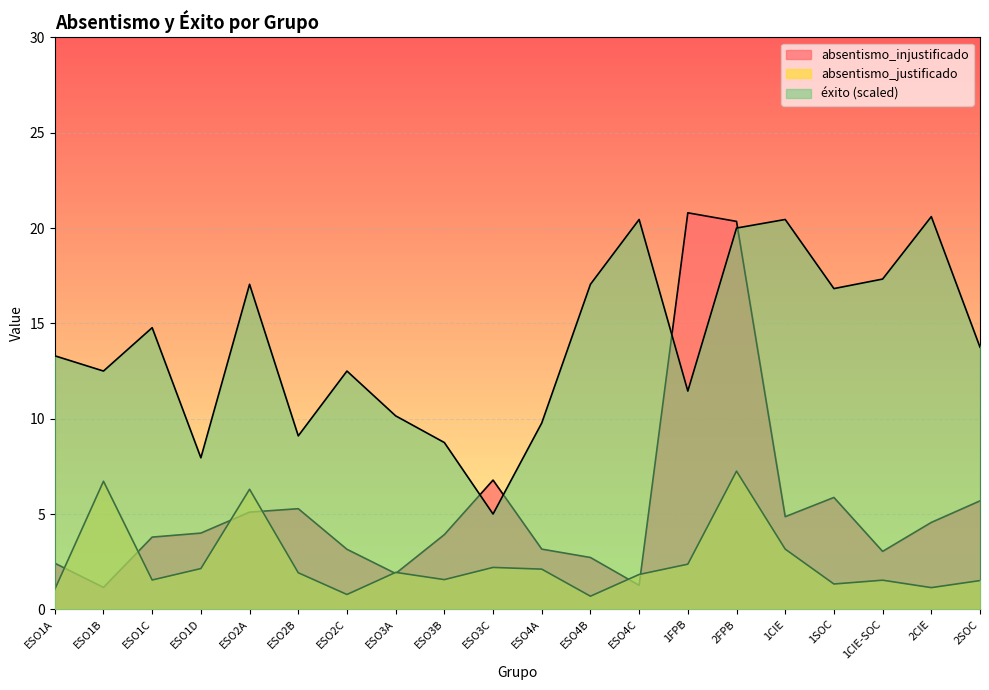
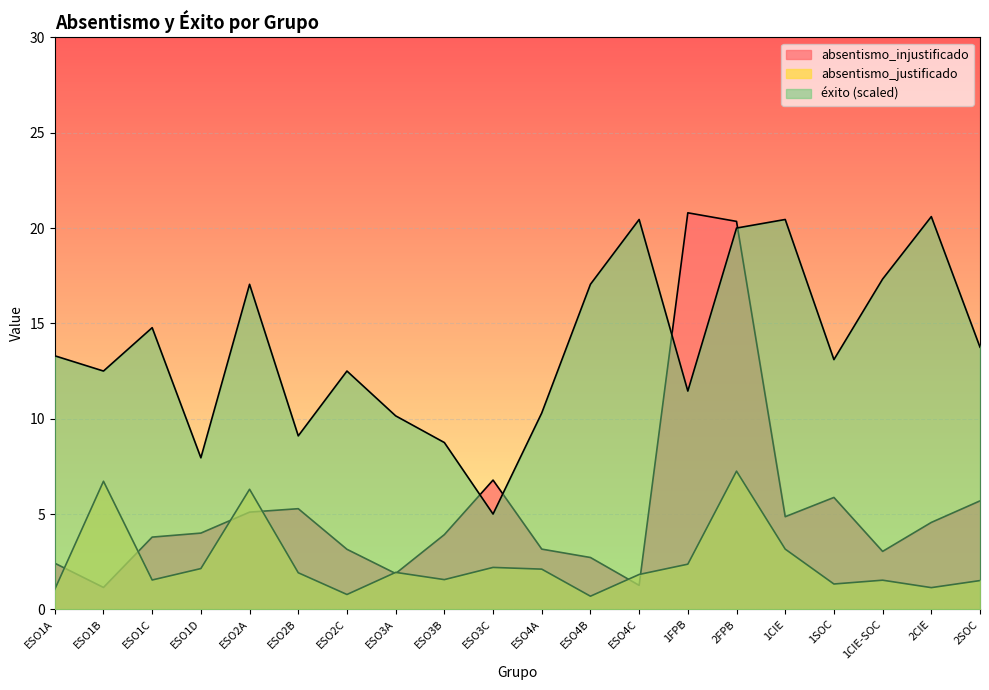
  {
    "absentismo_injustificado": {
      "ESO1A": 2.4,
      "ESO1B": 1.2,
      "ESO1C": 3.8,
      "ESO1D": 4.0,
      "ESO2A": 5.1,
      "ESO2B": 5.3,
      "ESO2C": 3.2,
      "ESO3B": 3.9,
      "ESO3C": 6.8,
      "ESO4A": 3.2,
      "ESO4B": 2.7,
      "ESO4C": 1.3,
      "1FPB": 20.8,
      "2FPB": 20.4,
      "1CIE": 4.9,
      "1SOC": 5.9,
      "1CIE-SOC": 3.0,
      "2CIE": 4.6,
      "2SOC": 5.7
    },
    "absentismo_justificado": {
      "ESO1A": 1.1,
      "ESO1B": 6.7,
      "ESO1C": 1.5,
      "ESO1D": 2.1,
      "ESO2A": 6.3,
      "ESO2B": 1.9,
      "ESO2C": 0.8,
      "ESO3B": 1.6,
      "ESO3C": 2.2,
      "ESO4A": 2.1,
      "ESO4B": 0.7,
      "ESO4C": 1.8,
      "1FPB": 2.4,
      "2FPB": 7.3,
      "1CIE": 3.2,
      "1SOC": 1.3,
      "1CIE-SOC": 1.5,
      "2CIE": 1.1,
      "2SOC": 1.5
    },
    "éxito (scaled)": {
      "ESO1A": 13.3,
      "ESO1B": 12.5,
      "ESO1C": 14.8,
      "ESO1D": 8.0,
      "ESO2A": 17.1,
      "ESO2B": 9.1,
      "ESO2C": 12.5,
      "ESO3A": 10.2,
      "ESO3B": 8.8,
      "ESO3C": 5.0,
-     "ESO4A": 9.8,
+     "ESO4A": 10.3,
      "ESO4B": 17.1,
      "ESO4C": 20.5,
      "1FPB": 11.5,
      "2FPB": 20.0,
      "1CIE": 20.5,
-     "1SOC": 16.8,
+     "1SOC": 13.1,
      "1CIE-SOC": 17.3,
      "2CIE": 20.6,
      "2SOC": 13.8
    }
  }
